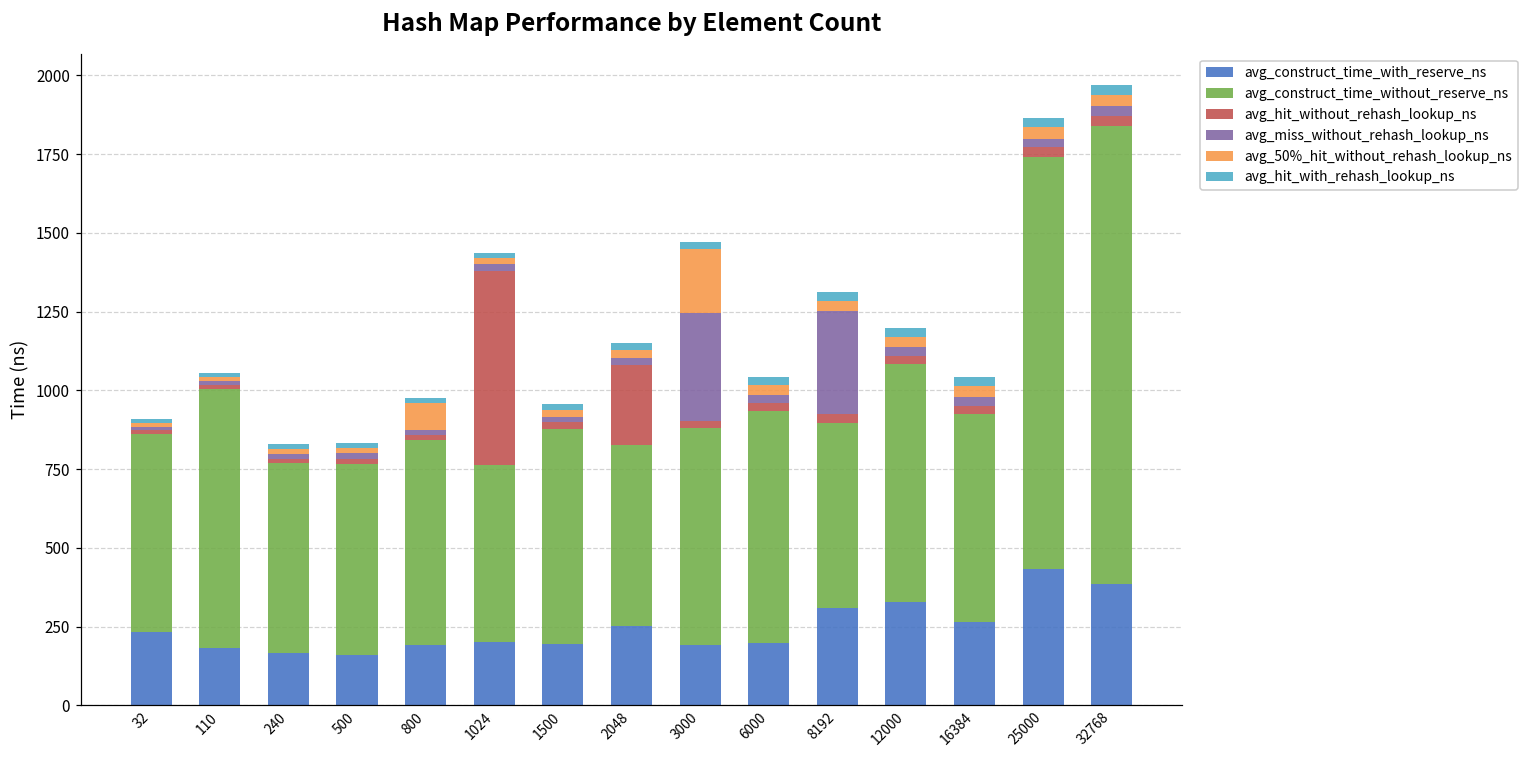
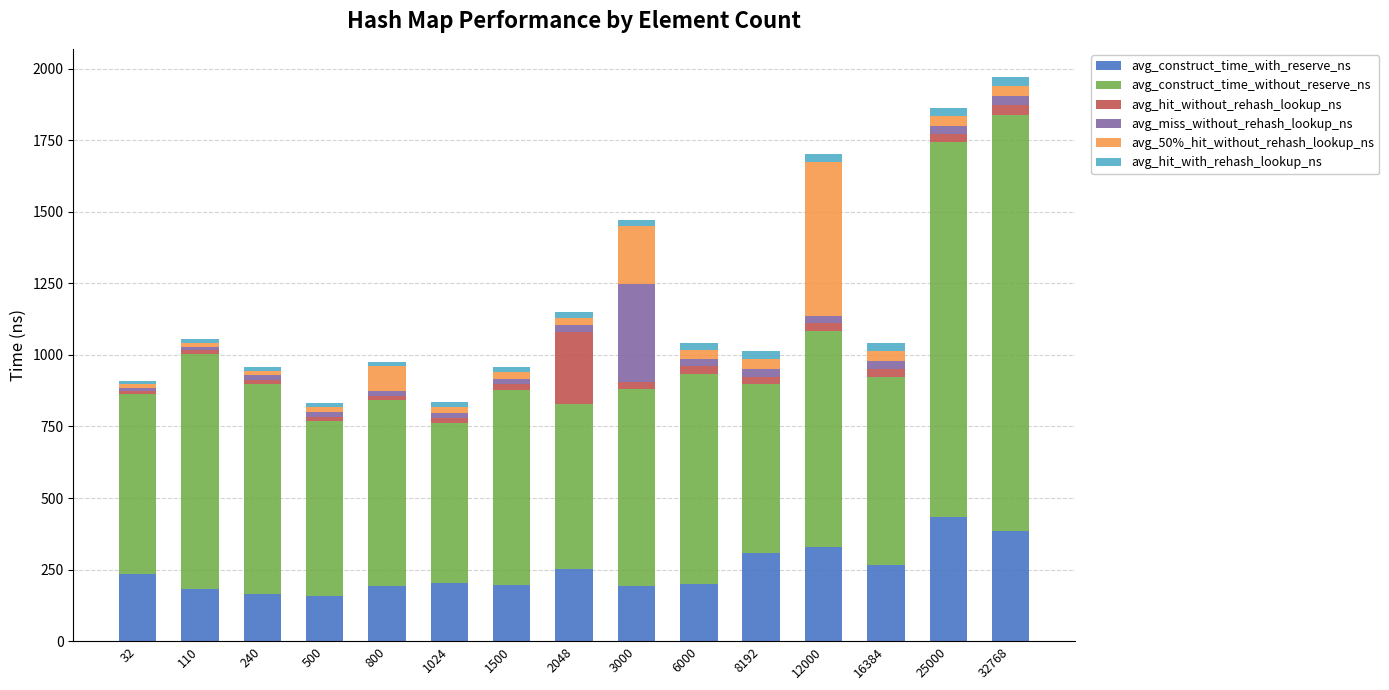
  {
    "avg_construct_time_without_reserve_ns": {
      "32": 630,
      "110": 820,
-     "240": 600,
+     "240": 730,
      "500": 610,
      "800": 650,
      "1024": 560,
      "1500": 680,
      "2048": 580,
      "3000": 690,
      "6000": 730,
      "8192": 590,
      "12000": 750,
      "16384": 660,
      "25000": 1310,
      "32768": 1450
    },
    "avg_hit_without_rehash_lookup_ns": {
      "32": 10,
      "110": 10,
      "240": 10,
      "500": 10,
      "800": 20,
-     "1024": 620,
+     "1024": 20,
      "1500": 20,
      "2048": 250,
      "3000": 20,
      "6000": 30,
      "8192": 30,
      "12000": 30,
      "16384": 30,
      "25000": 30,
      "32768": 30
    },
    "avg_miss_without_rehash_lookup_ns": {
      "32": 10,
      "110": 10,
      "240": 20,
      "500": 20,
      "800": 20,
      "1024": 20,
      "1500": 20,
      "2048": 20,
      "3000": 340,
      "6000": 30,
-     "8192": 330,
+     "8192": 30,
      "12000": 30,
      "16384": 30,
      "25000": 30,
      "32768": 30
    },
    "avg_50%_hit_without_rehash_lookup_ns": {
      "32": 10,
      "110": 10,
      "240": 20,
      "500": 20,
      "800": 80,
      "1024": 20,
      "1500": 20,
      "2048": 20,
      "3000": 200,
      "6000": 30,
      "8192": 30,
-     "12000": 30,
+     "12000": 540,
      "16384": 30,
      "25000": 40,
      "32768": 40
    }
  }
